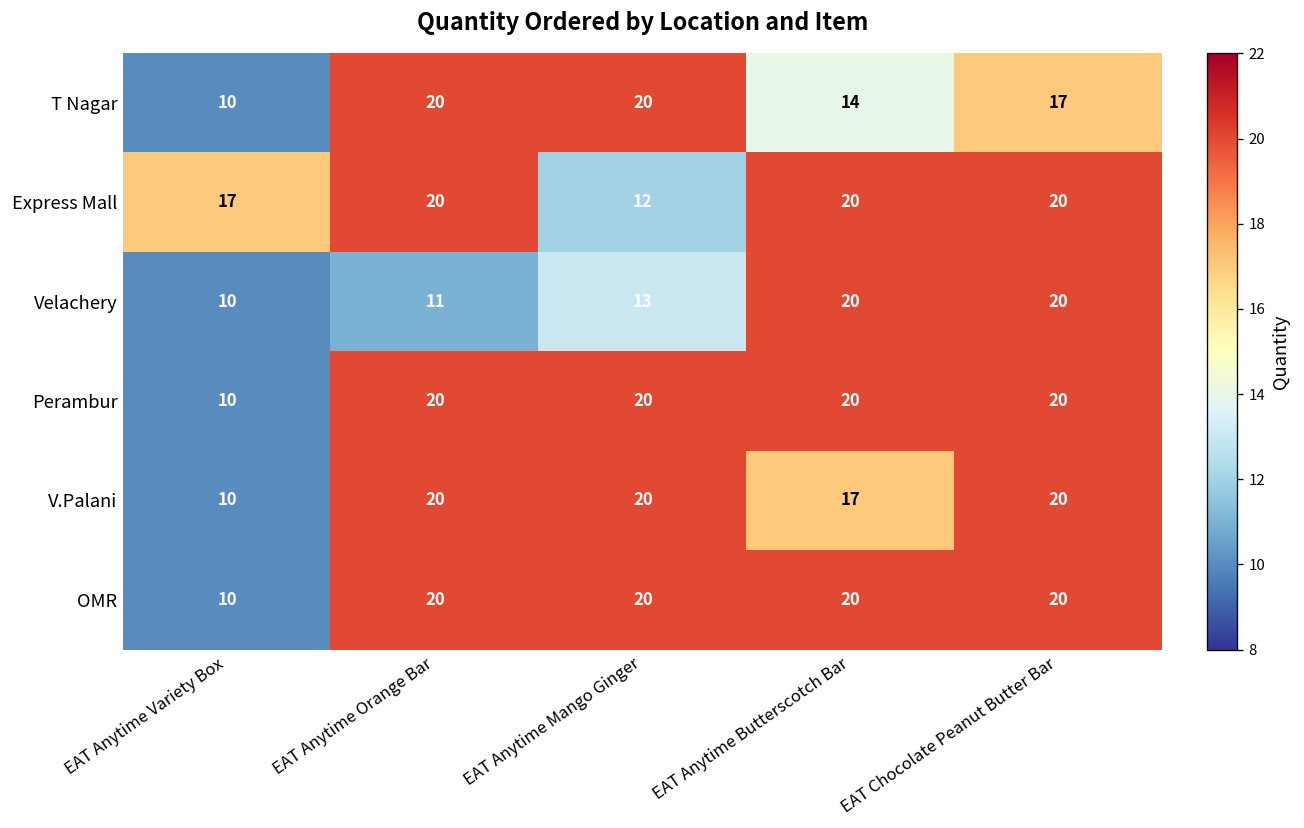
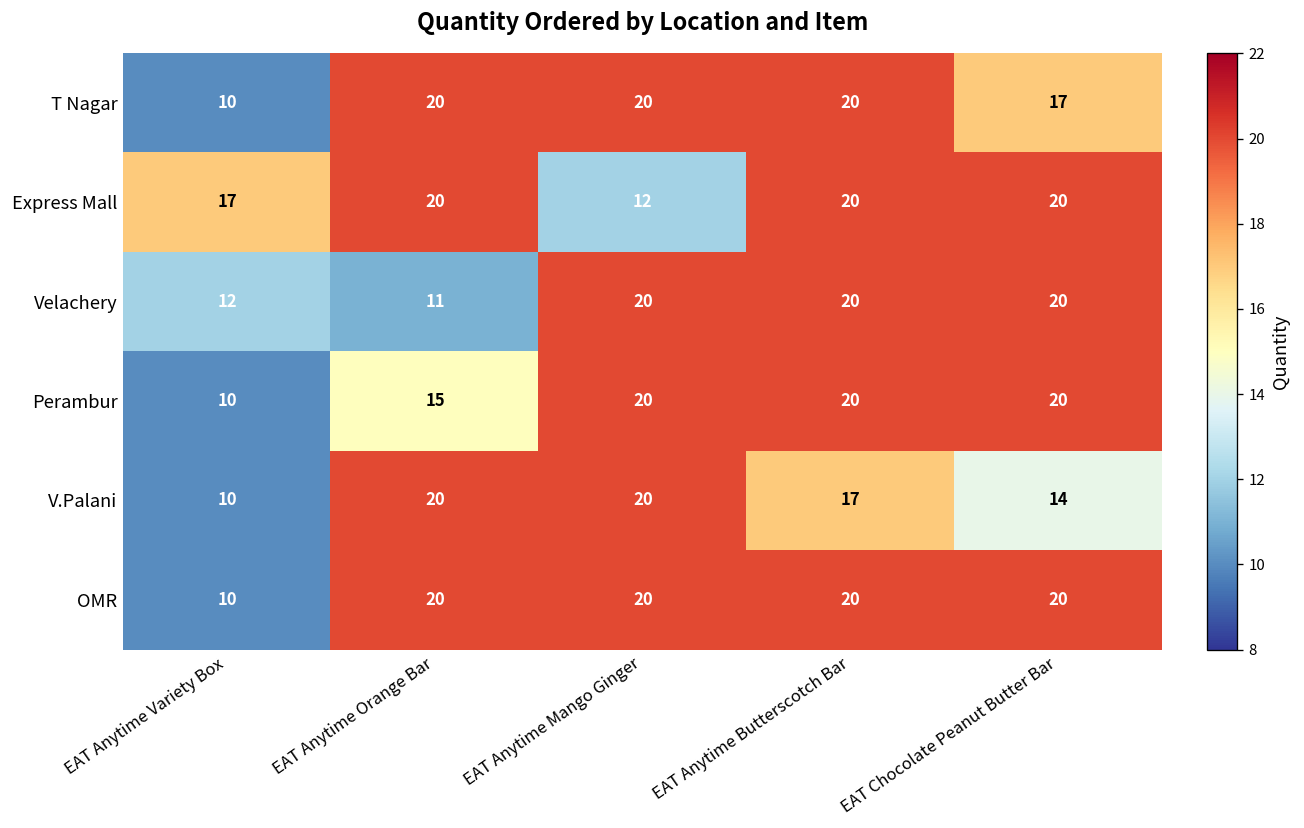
  {
    "T Nagar": {
      "EAT Anytime Variety Box": 10,
      "EAT Anytime Orange Bar": 20,
      "EAT Anytime Mango Ginger": 20,
-     "EAT Anytime Butterscotch Bar": 14,
+     "EAT Anytime Butterscotch Bar": 20,
      "EAT Chocolate Peanut Butter Bar": 17
    },
    "Express Mall": {
      "EAT Anytime Variety Box": 17,
      "EAT Anytime Orange Bar": 20,
      "EAT Anytime Mango Ginger": 12,
      "EAT Anytime Butterscotch Bar": 20,
      "EAT Chocolate Peanut Butter Bar": 20
    },
    "Velachery": {
-     "EAT Anytime Variety Box": 10,
+     "EAT Anytime Variety Box": 12,
      "EAT Anytime Orange Bar": 11,
-     "EAT Anytime Mango Ginger": 13,
+     "EAT Anytime Mango Ginger": 20,
      "EAT Anytime Butterscotch Bar": 20,
      "EAT Chocolate Peanut Butter Bar": 20
    },
    "Perambur": {
      "EAT Anytime Variety Box": 10,
-     "EAT Anytime Orange Bar": 20,
+     "EAT Anytime Orange Bar": 15,
      "EAT Anytime Mango Ginger": 20,
      "EAT Anytime Butterscotch Bar": 20,
      "EAT Chocolate Peanut Butter Bar": 20
    },
    "V.Palani": {
      "EAT Anytime Variety Box": 10,
      "EAT Anytime Orange Bar": 20,
      "EAT Anytime Mango Ginger": 20,
      "EAT Anytime Butterscotch Bar": 17,
-     "EAT Chocolate Peanut Butter Bar": 20
+     "EAT Chocolate Peanut Butter Bar": 14
    },
    "OMR": {
      "EAT Anytime Variety Box": 10,
      "EAT Anytime Orange Bar": 20,
      "EAT Anytime Mango Ginger": 20,
      "EAT Anytime Butterscotch Bar": 20,
      "EAT Chocolate Peanut Butter Bar": 20
    }
  }
